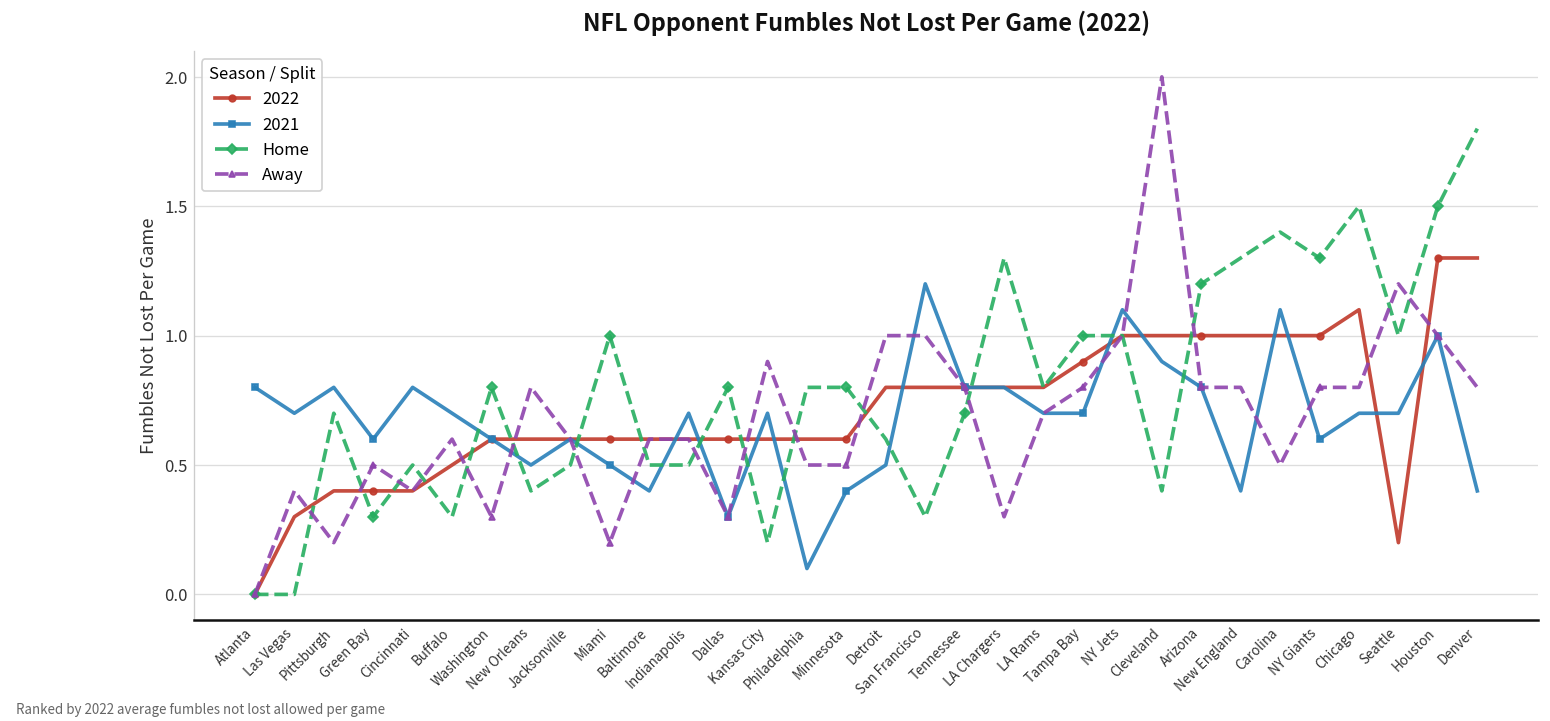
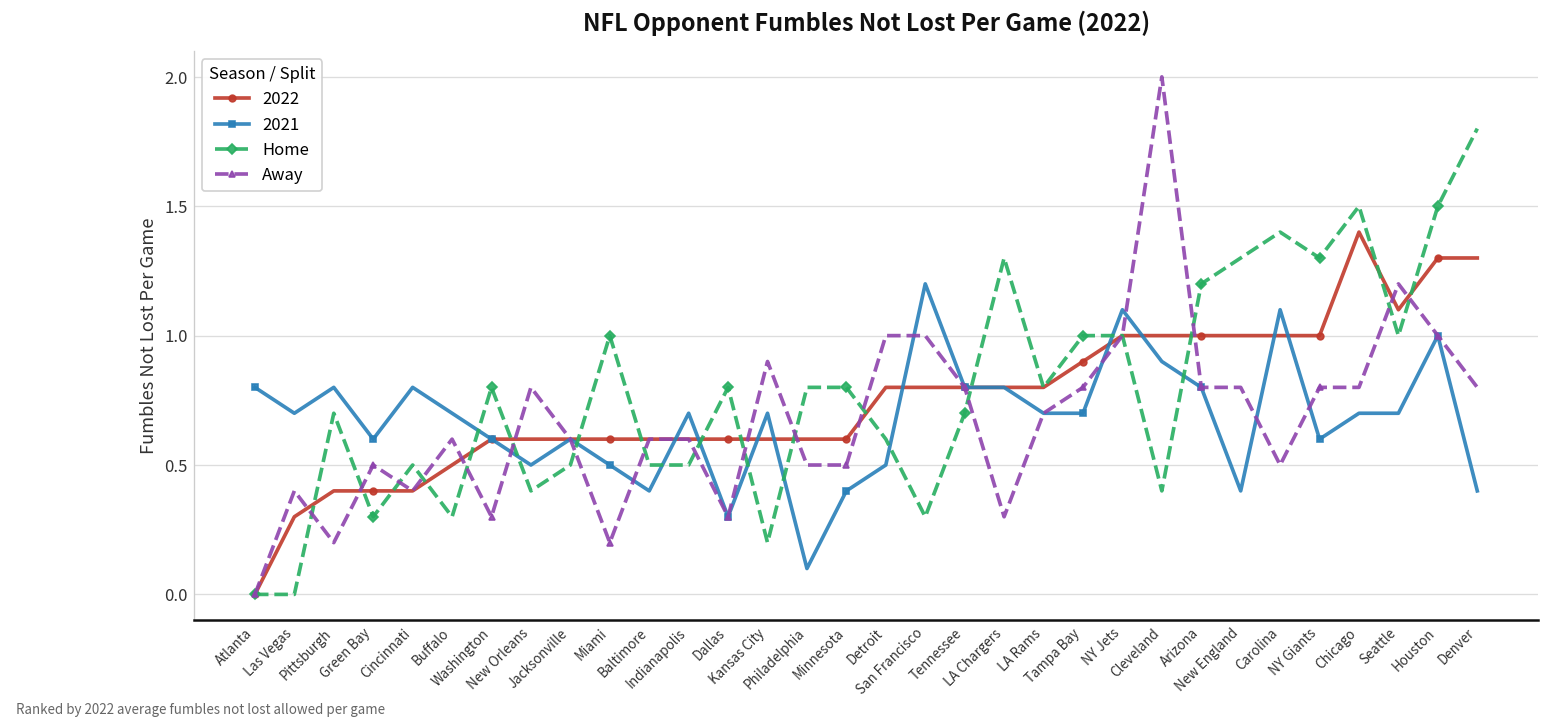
  {
    "2022": {
      "Las Vegas": 0.3,
      "Pittsburgh": 0.4,
      "Green Bay": 0.4,
      "Buffalo": 0.5,
      "New Orleans": 0.6,
      "Miami": 0.6,
      "Dallas": 0.6,
      "Kansas City": 0.6,
      "Philadelphia": 0.6,
      "Minnesota": 0.6,
      "Detroit": 0.8,
      "San Francisco": 0.8,
      "Tampa Bay": 0.9,
      "Cleveland": 1.0,
      "Arizona": 1.0,
      "New England": 1.0,
      "Carolina": 1.0,
      "NY Giants": 1.0,
-     "Chicago": 1.1,
-     "Seattle": 0.2,
+     "Chicago": 1.4,
+     "Seattle": 1.1,
      "Houston": 1.3,
      "Denver": 1.3
    },
    "2021": {
      "Atlanta": 0.8,
      "Las Vegas": 0.7,
      "Pittsburgh": 0.8,
      "Green Bay": 0.6,
      "Cincinnati": 0.8,
      "Buffalo": 0.7,
      "New Orleans": 0.5,
      "Miami": 0.5,
      "Baltimore": 0.4,
      "Indianapolis": 0.7,
      "Kansas City": 0.7,
      "Philadelphia": 0.1,
      "Minnesota": 0.4,
      "Detroit": 0.5,
      "San Francisco": 1.2,
      "Tampa Bay": 0.7,
      "NY Jets": 1.1,
      "Cleveland": 0.9,
      "New England": 0.4,
      "Carolina": 1.1,
      "NY Giants": 0.6,
      "Chicago": 0.7,
      "Seattle": 0.7,
      "Denver": 0.4
    },
    "Home": {
      "Las Vegas": 0.0,
      "Pittsburgh": 0.7,
      "Green Bay": 0.3,
      "Cincinnati": 0.5,
      "Buffalo": 0.3,
      "Washington": 0.8,
      "New Orleans": 0.4,
      "Jacksonville": 0.5,
      "Miami": 1.0,
      "Baltimore": 0.5,
      "Indianapolis": 0.5,
      "Dallas": 0.8,
      "Kansas City": 0.2,
      "Philadelphia": 0.8,
      "Minnesota": 0.8,
      "Detroit": 0.6,
      "San Francisco": 0.3,
      "Tennessee": 0.7,
      "LA Chargers": 1.3,
      "Tampa Bay": 1.0,
      "Cleveland": 0.4,
      "Arizona": 1.2,
      "New England": 1.3,
      "Carolina": 1.4,
      "NY Giants": 1.3,
      "Chicago": 1.5,
      "Seattle": 1.0,
      "Houston": 1.5,
      "Denver": 1.8
    },
    "Away": {
      "Las Vegas": 0.4,
      "Pittsburgh": 0.2,
      "Green Bay": 0.5,
      "Buffalo": 0.6,
      "Washington": 0.3,
      "New Orleans": 0.8,
      "Miami": 0.2,
      "Kansas City": 0.9,
      "Philadelphia": 0.5,
      "Minnesota": 0.5,
      "Detroit": 1.0,
      "San Francisco": 1.0,
      "LA Chargers": 0.3,
      "Tampa Bay": 0.8,
      "Cleveland": 2.0,
      "New England": 0.8,
      "Carolina": 0.5,
      "NY Giants": 0.8,
      "Chicago": 0.8,
      "Seattle": 1.2,
      "Denver": 0.8
    }
  }
